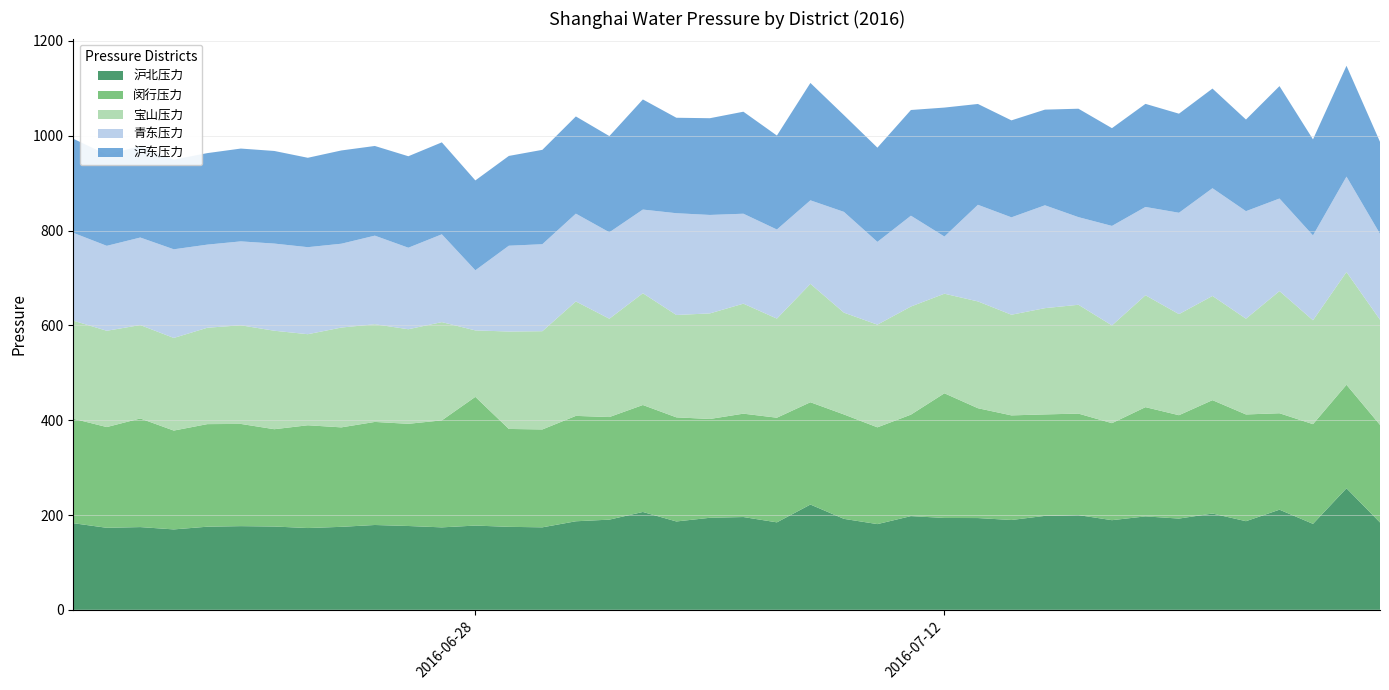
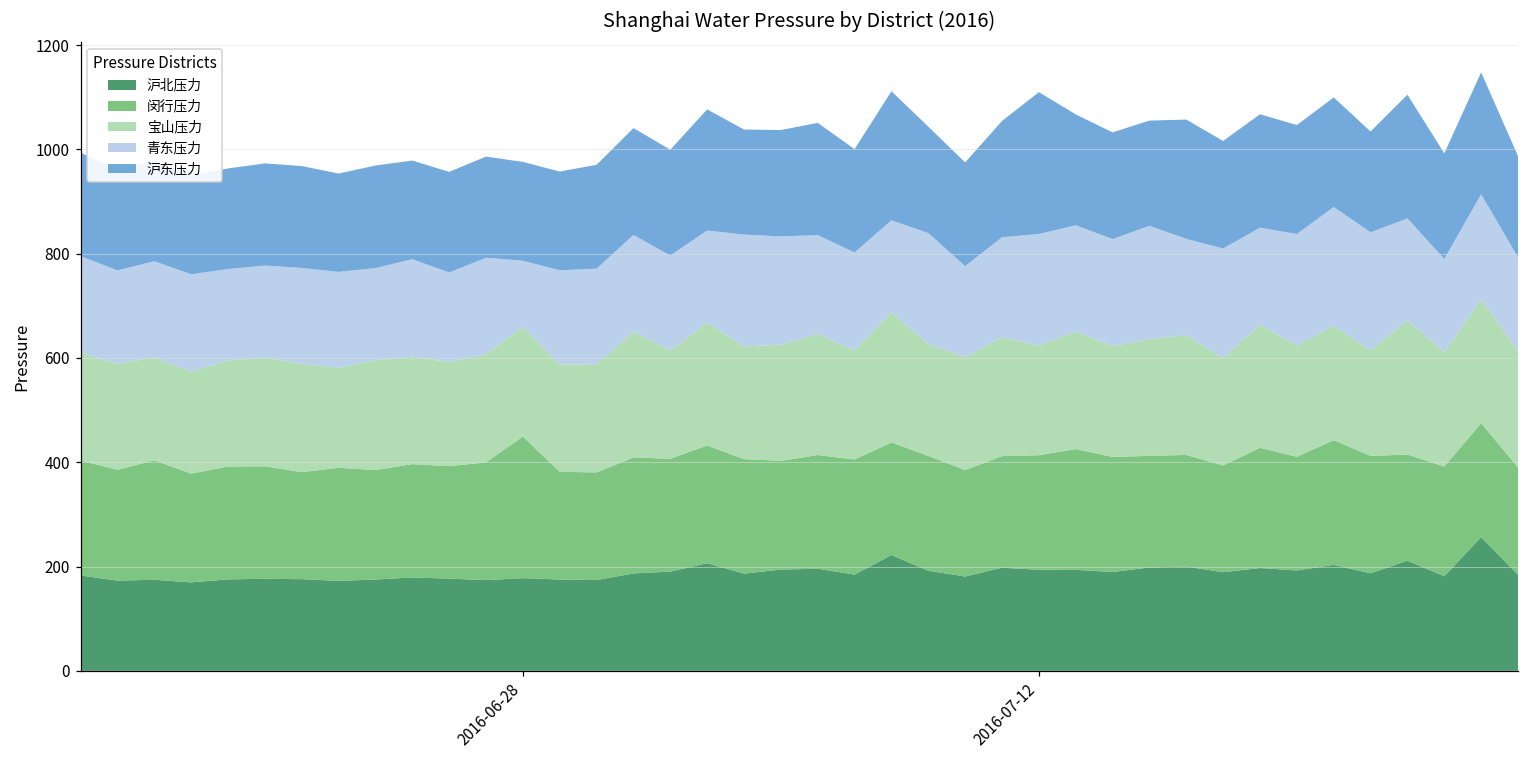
  {
    "沪北压力": {
      "2016-06-28": 180,
      "2016-07-12": 190
    },
    "闵行压力": {
      "2016-06-28": 270,
-     "2016-07-12": 260
+     "2016-07-12": 220
    },
    "宝山压力": {
-     "2016-06-28": 140,
+     "2016-06-28": 210,
      "2016-07-12": 210
    },
    "青东压力": {
      "2016-06-28": 130,
-     "2016-07-12": 120
+     "2016-07-12": 210
    },
    "沪东压力": {
      "2016-06-28": 190,
      "2016-07-12": 270
    }
  }
